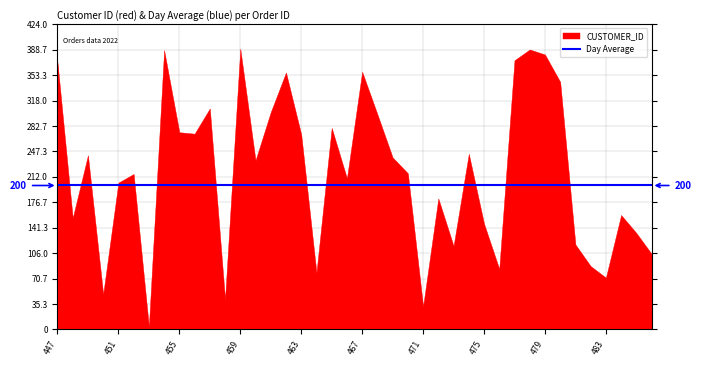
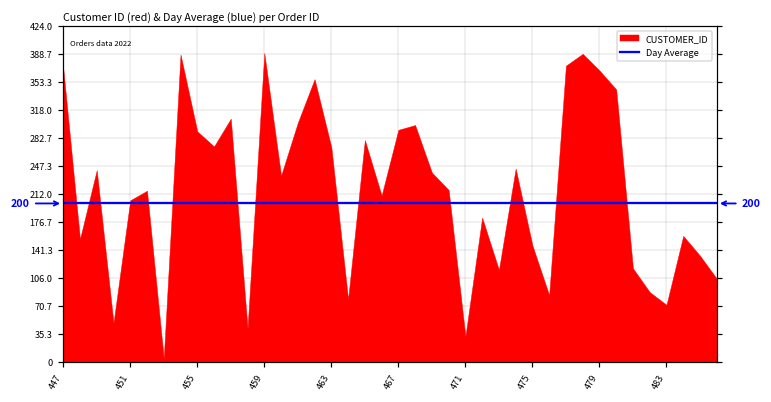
  {
    "Day Average": {
      "447": 200
    },
    "CUSTOMER_ID": {
      "451": 200,
-     "455": 270,
+     "455": 290,
      "459": 390,
      "463": 270,
-     "467": 360,
+     "467": 290,
      "471": 30,
      "475": 150,
-     "479": 380,
+     "479": 370,
      "483": 70
    }
  }
